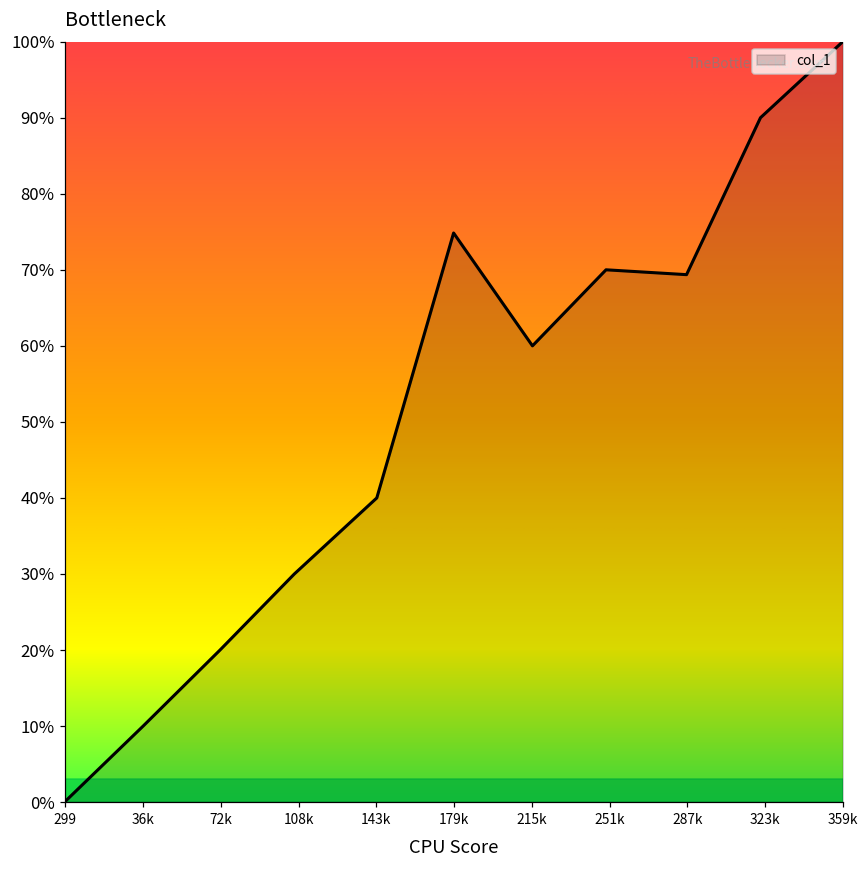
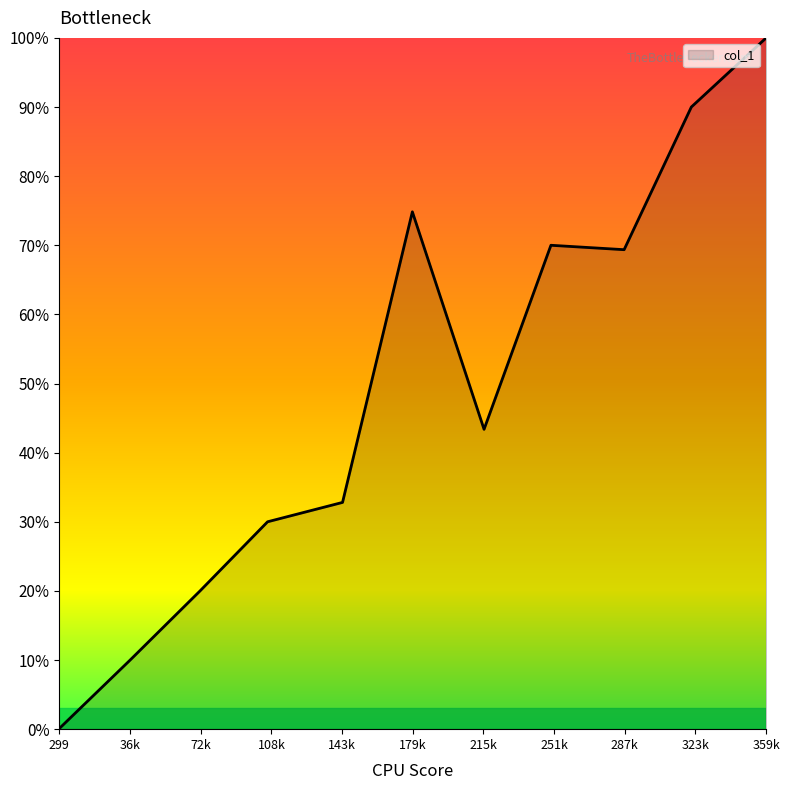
  {
    "36k": "10%",
    "72k": "20%",
-   "143k": "40%",
+   "143k": "33%",
    "179k": "75%",
-   "215k": "60%",
+   "215k": "43%",
    "287k": "69%",
    "359k": "100%"
  }
